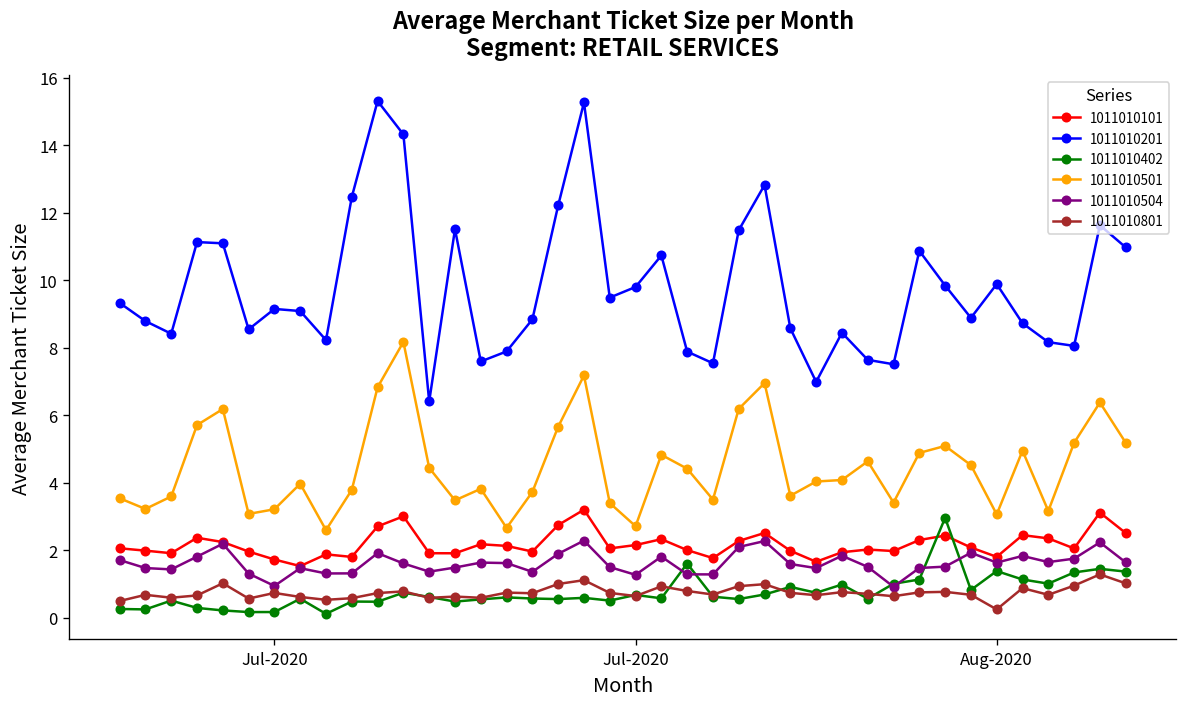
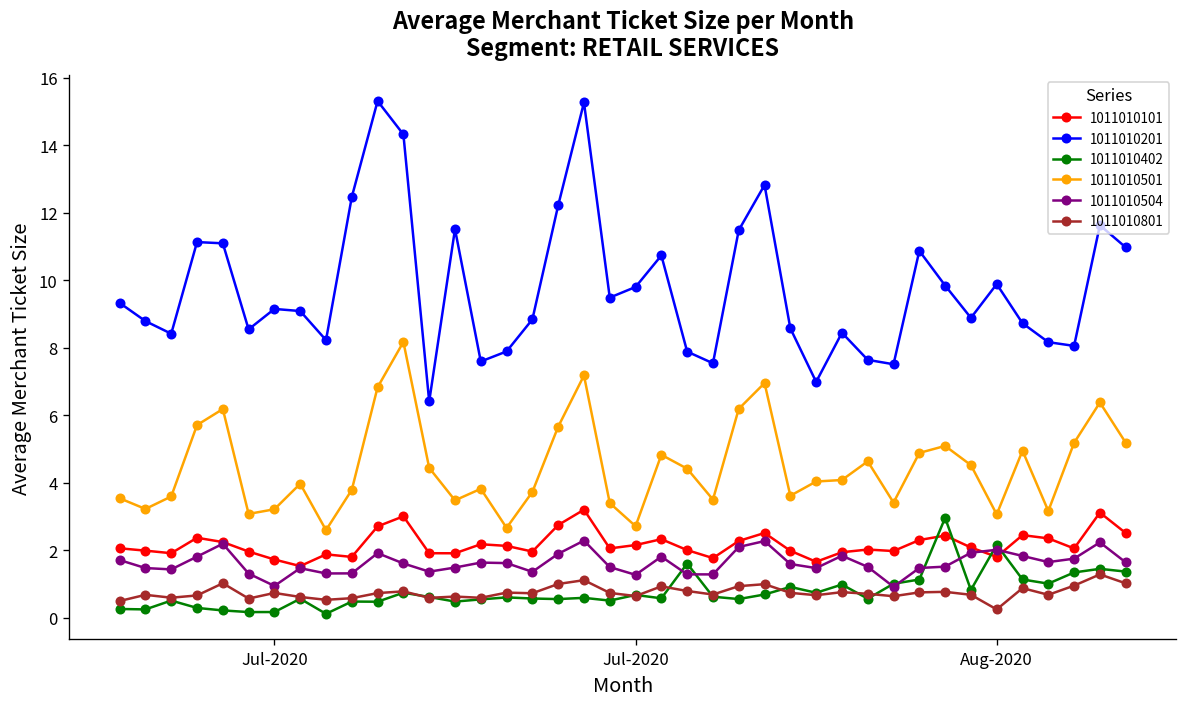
  {
    "1011010101": {
      "Aug-2020": 1.8
    },
    "1011010201": {
      "Aug-2020": 9.9
    },
    "1011010402": {
-     "Aug-2020": 1.4
+     "Aug-2020": 2.2
    },
    "1011010501": {
      "Aug-2020": 3.1
    },
    "1011010504": {
-     "Aug-2020": 1.6
+     "Aug-2020": 2.0
    },
    "1011010801": {
      "Aug-2020": 0.2
    }
  }
